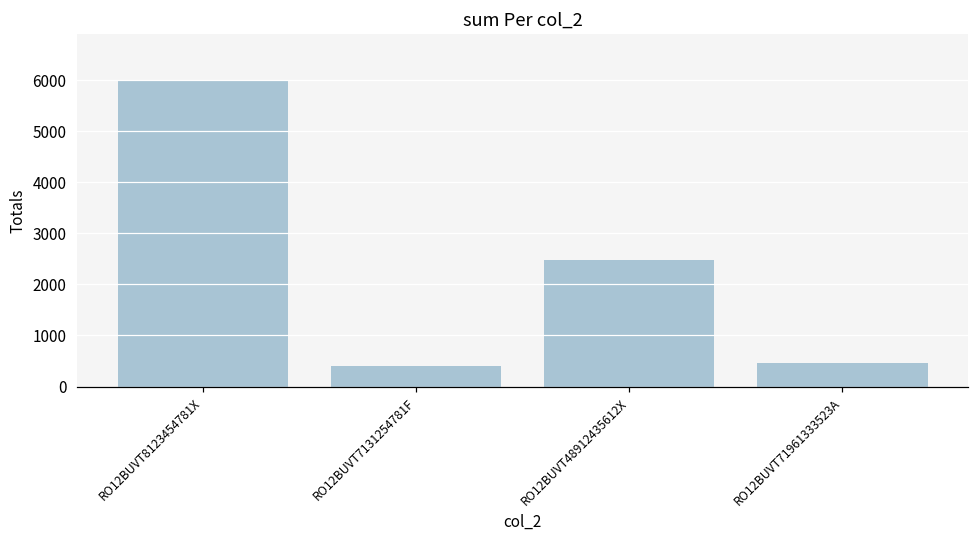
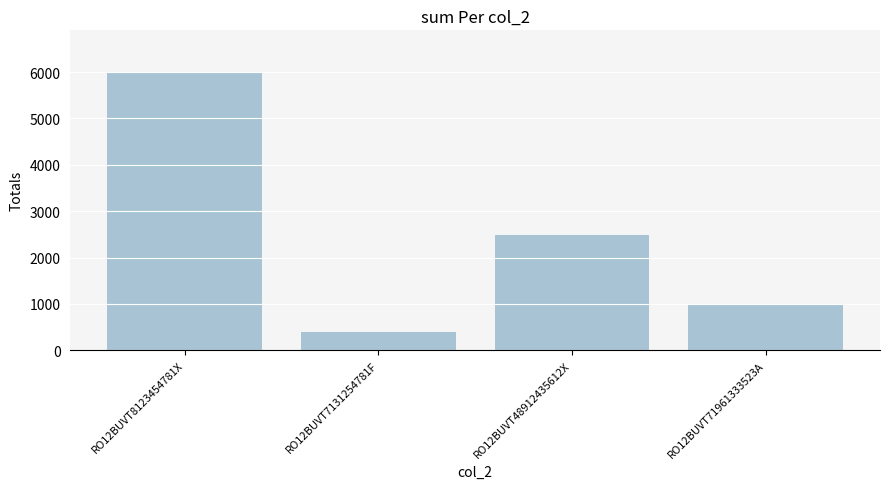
  {
    "RO12BUVT8123454781X": 6000,
    "RO12BUVT7131254781F": 400,
    "RO12BUVT48912435612X": 2500,
-   "RO12BUVT71961333523A": 500
+   "RO12BUVT71961333523A": 1000
  }
